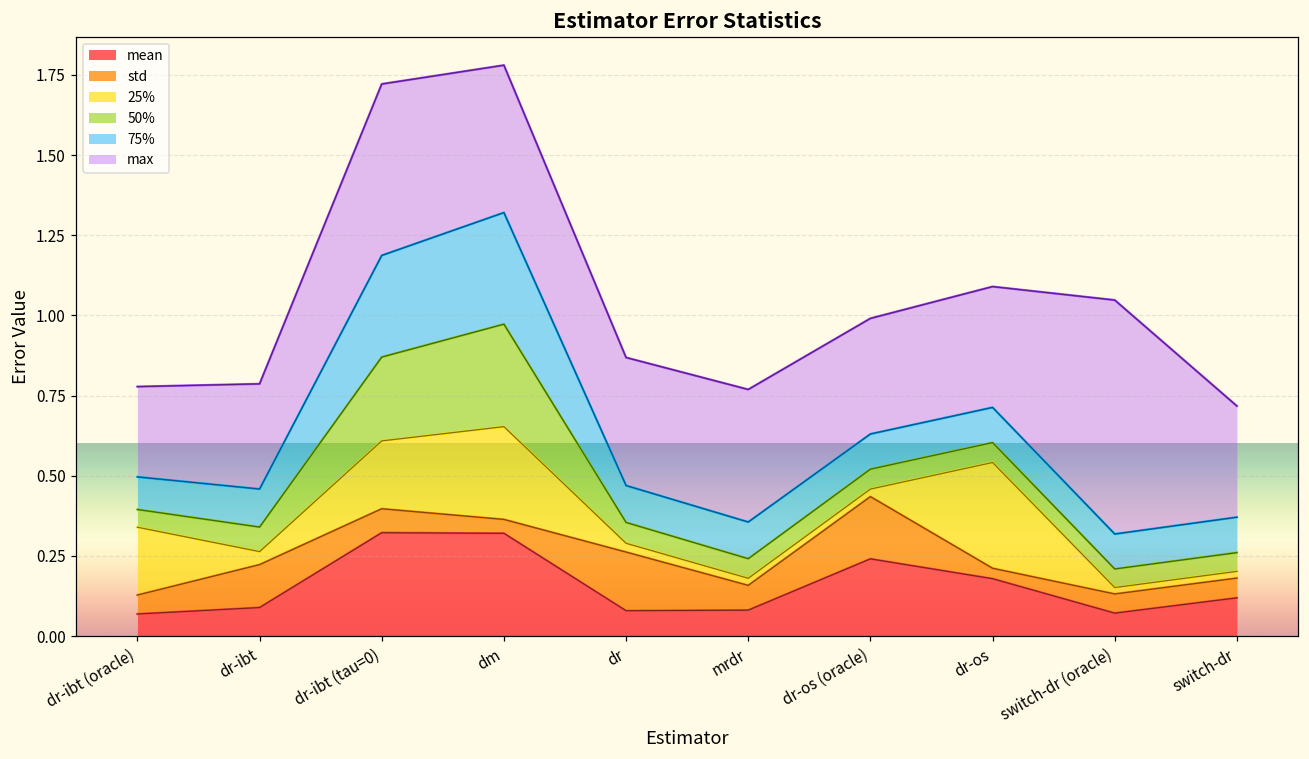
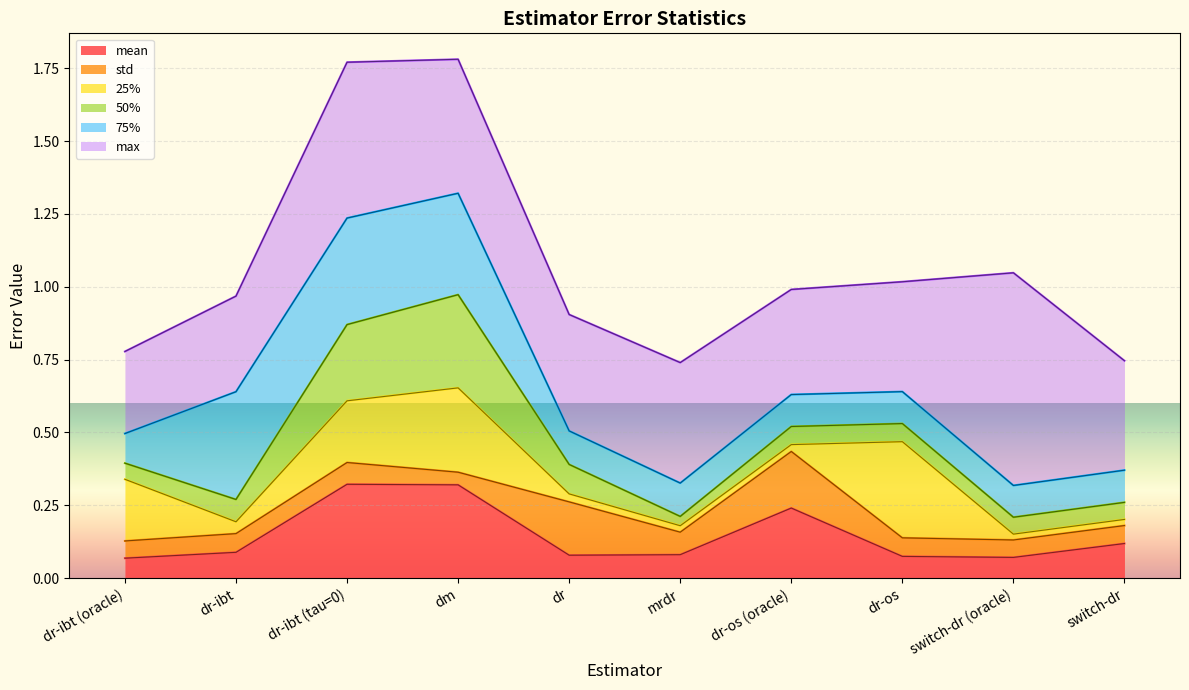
  {
    "mean": {
      "dr-ibt (oracle)": 0.07,
      "dr-ibt": 0.09,
      "dr-ibt (tau=0)": 0.32,
      "dm": 0.32,
      "dr": 0.08,
      "mrdr": 0.08,
      "dr-os (oracle)": 0.24,
-     "dr-os": 0.18,
+     "dr-os": 0.07,
      "switch-dr (oracle)": 0.07,
      "switch-dr": 0.12
    },
    "std": {
      "dr-ibt (oracle)": 0.06,
-     "dr-ibt": 0.13,
+     "dr-ibt": 0.06,
      "dr-ibt (tau=0)": 0.07,
      "dm": 0.04,
      "dr": 0.18,
      "mrdr": 0.08,
      "dr-os (oracle)": 0.19,
-     "dr-os": 0.03,
+     "dr-os": 0.06,
      "switch-dr (oracle)": 0.06,
      "switch-dr": 0.06
    },
    "25%": {
      "dr-ibt (oracle)": 0.21,
      "dr-ibt": 0.04,
      "dr-ibt (tau=0)": 0.21,
      "dm": 0.29,
      "dr": 0.03,
      "mrdr": 0.02,
      "dr-os (oracle)": 0.02,
      "dr-os": 0.33,
      "switch-dr (oracle)": 0.02,
      "switch-dr": 0.02
    },
    "50%": {
      "dr-ibt (oracle)": 0.06,
      "dr-ibt": 0.08,
      "dr-ibt (tau=0)": 0.26,
      "dm": 0.32,
-     "dr": 0.06,
-     "mrdr": 0.06,
+     "dr": 0.10,
+     "mrdr": 0.03,
      "dr-os (oracle)": 0.06,
      "dr-os": 0.06,
      "switch-dr (oracle)": 0.06,
      "switch-dr": 0.06
    },
    "75%": {
      "dr-ibt (oracle)": 0.10,
-     "dr-ibt": 0.12,
-     "dr-ibt (tau=0)": 0.32,
+     "dr-ibt": 0.37,
+     "dr-ibt (tau=0)": 0.37,
      "dm": 0.35,
      "dr": 0.12,
      "mrdr": 0.11,
      "dr-os (oracle)": 0.11,
      "dr-os": 0.11,
      "switch-dr (oracle)": 0.11,
      "switch-dr": 0.11
    },
    "max": {
      "dr-ibt (oracle)": 0.28,
      "dr-ibt": 0.33,
      "dr-ibt (tau=0)": 0.53,
      "dm": 0.46,
      "dr": 0.40,
      "mrdr": 0.41,
      "dr-os (oracle)": 0.36,
      "dr-os": 0.38,
      "switch-dr (oracle)": 0.73,
-     "switch-dr": 0.35
+     "switch-dr": 0.38
    }
  }
